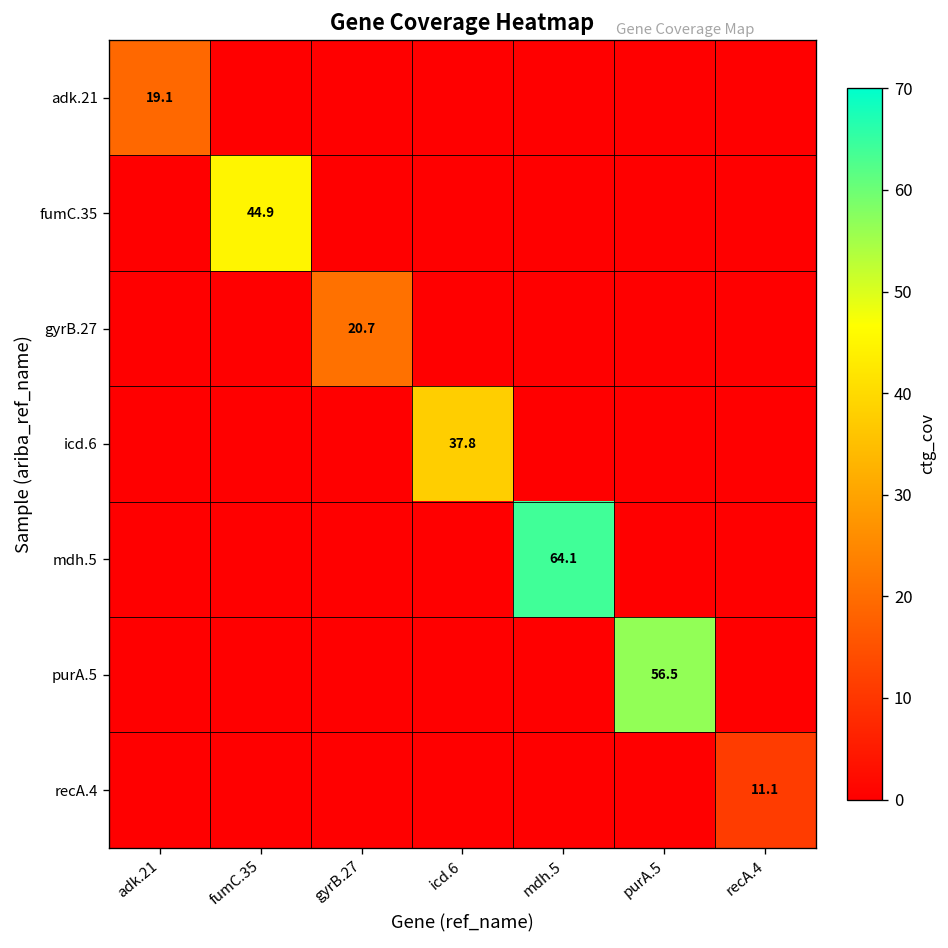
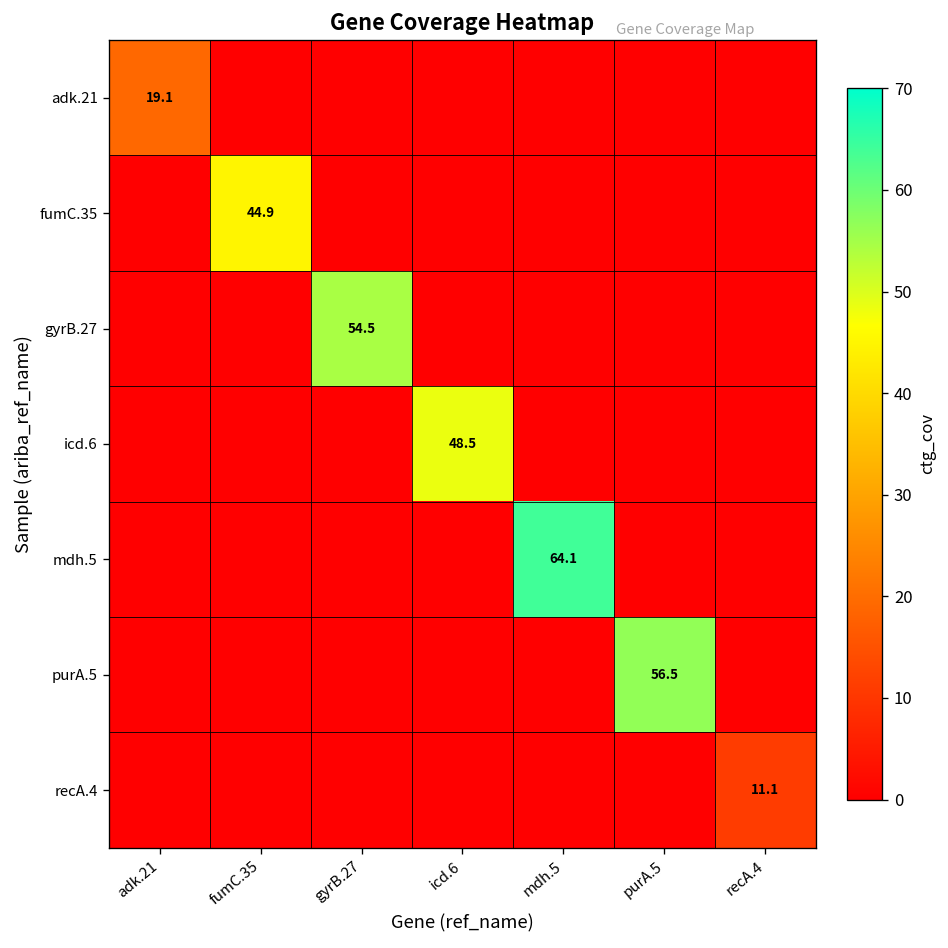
  {
    "adk.21": {
      "adk.21": 19.1
    },
    "fumC.35": {
      "fumC.35": 44.9
    },
    "gyrB.27": {
-     "gyrB.27": 20.7
+     "gyrB.27": 54.5
    },
    "icd.6": {
-     "icd.6": 37.8
+     "icd.6": 48.5
    },
    "mdh.5": {
      "mdh.5": 64.1
    },
    "purA.5": {
      "purA.5": 56.5
    },
    "recA.4": {
      "recA.4": 11.1
    }
  }
